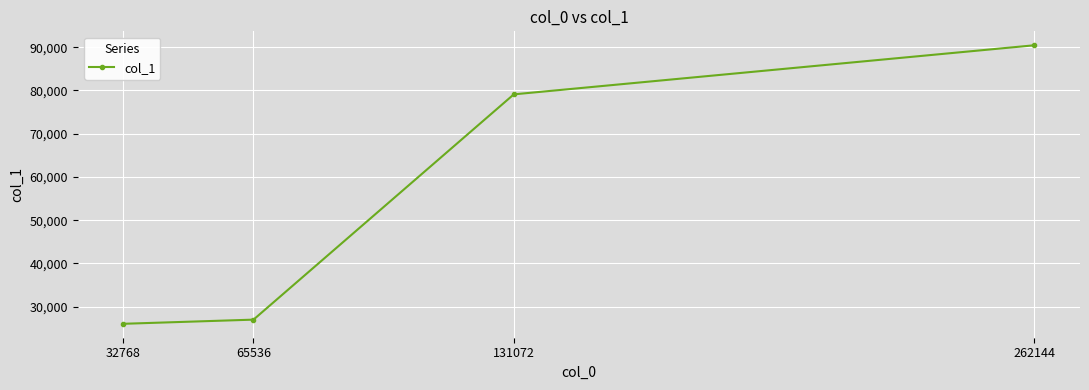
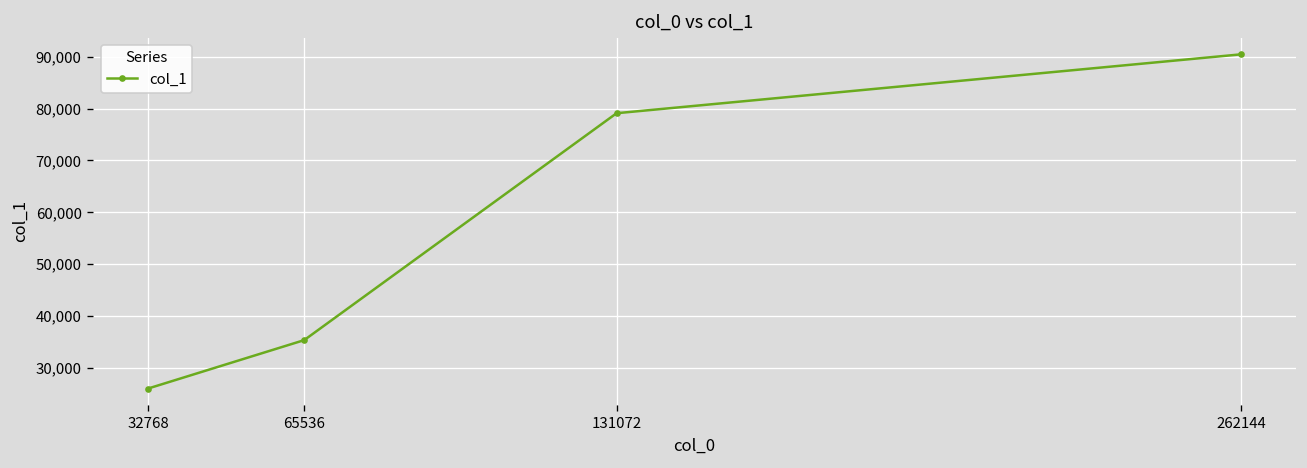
  {
    "32768": "26,000",
-   "65536": "27,000",
+   "65536": "35,000",
    "131072": "79,000",
    "262144": "90,000"
  }
